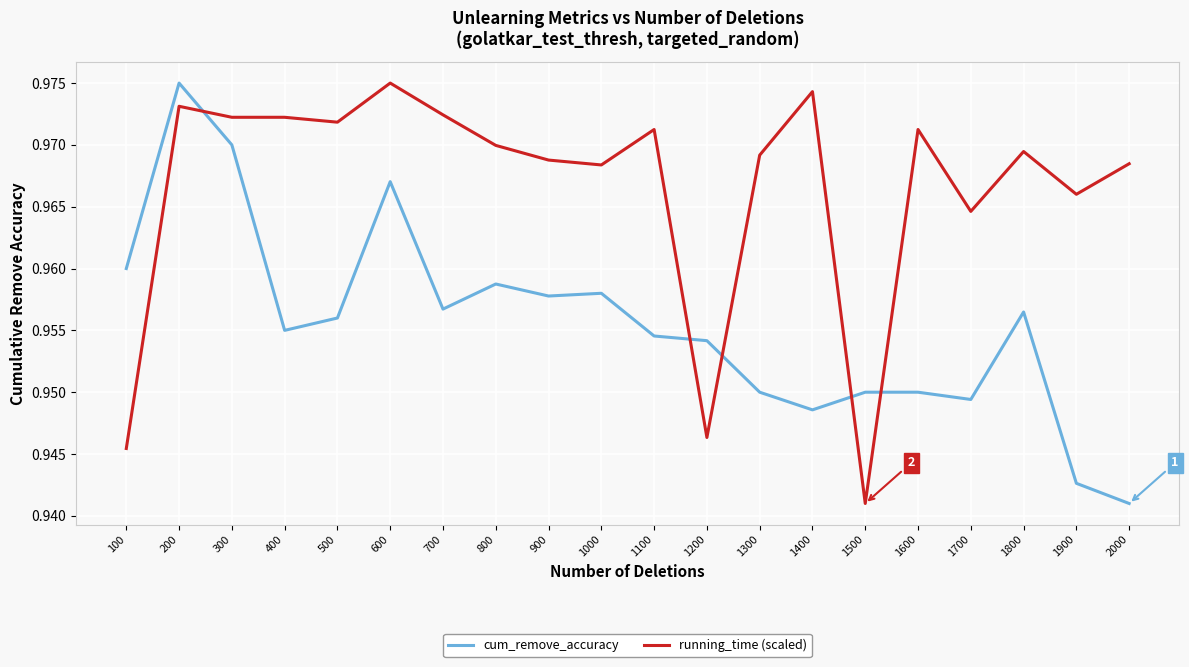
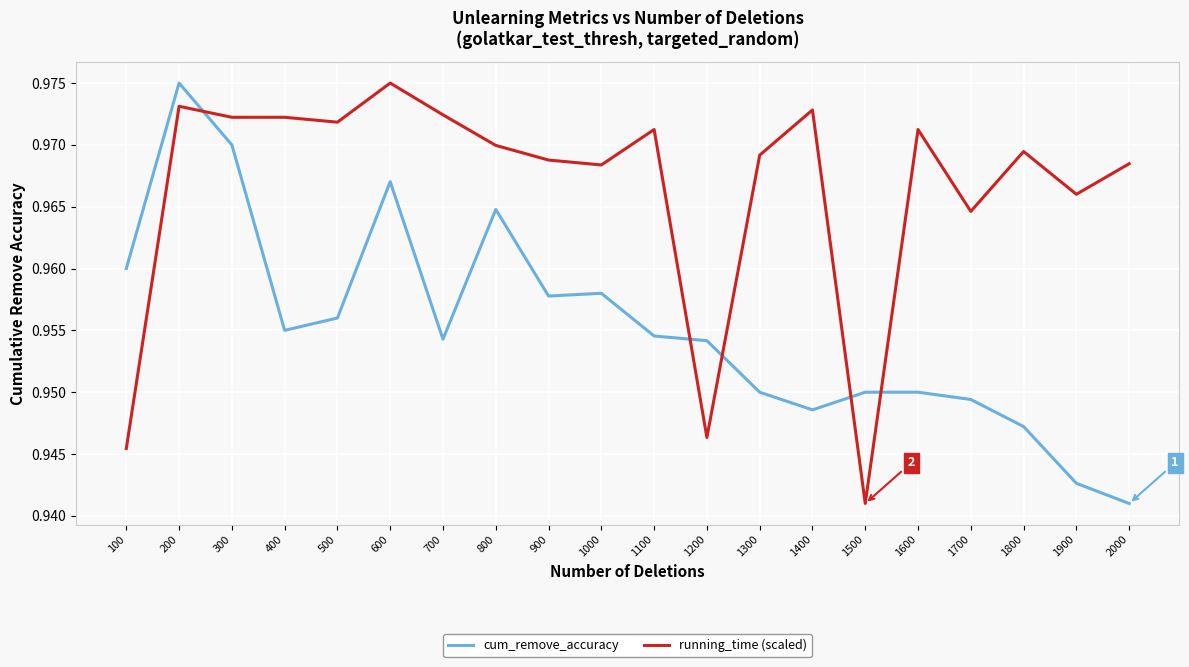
  {
    "cum_remove_accuracy": {
      "100": 0.9600,
      "200": 0.9750,
      "300": 0.9700,
      "400": 0.9550,
      "500": 0.9560,
      "600": 0.9670,
-     "700": 0.9567,
-     "800": 0.9588,
+     "700": 0.9543,
+     "800": 0.9648,
      "900": 0.9578,
      "1000": 0.9580,
      "1100": 0.9545,
      "1200": 0.9542,
      "1300": 0.9500,
      "1400": 0.9486,
      "1500": 0.9500,
      "1600": 0.9500,
      "1700": 0.9494,
-     "1800": 0.9565,
+     "1800": 0.9472,
      "1900": 0.9426,
      "2000": 0.9410
    },
    "running_time (scaled)": {
      "100": 0.9454,
      "200": 0.9731,
      "300": 0.9722,
      "400": 0.9722,
      "500": 0.9718,
      "600": 0.9750,
      "700": 0.9724,
      "800": 0.9700,
      "900": 0.9688,
      "1000": 0.9684,
      "1100": 0.9712,
      "1200": 0.9463,
      "1300": 0.9692,
-     "1400": 0.9743,
+     "1400": 0.9728,
      "1500": 0.9410,
      "1600": 0.9712,
      "1700": 0.9646,
      "1800": 0.9695,
      "1900": 0.9660,
      "2000": 0.9685
    }
  }
